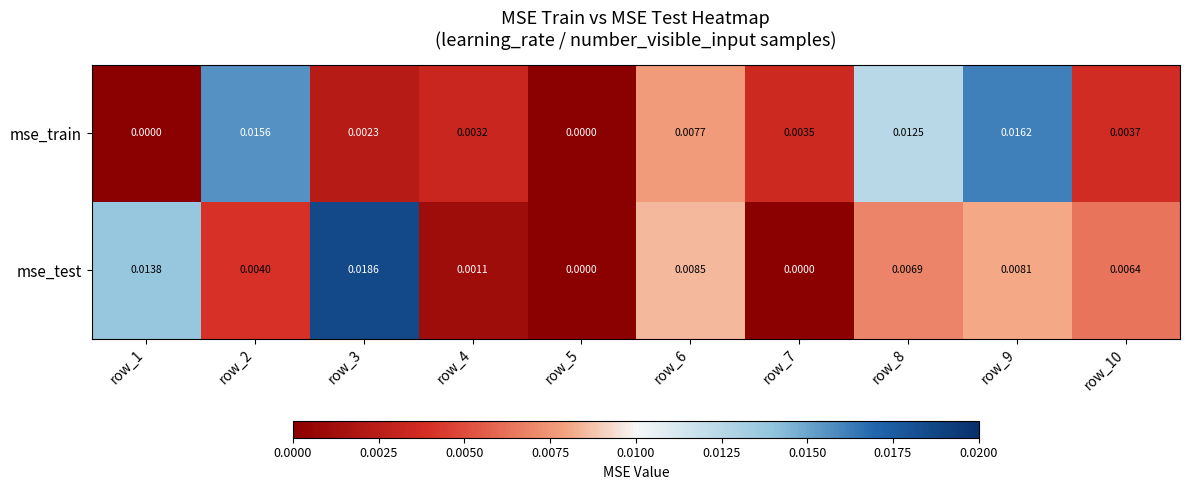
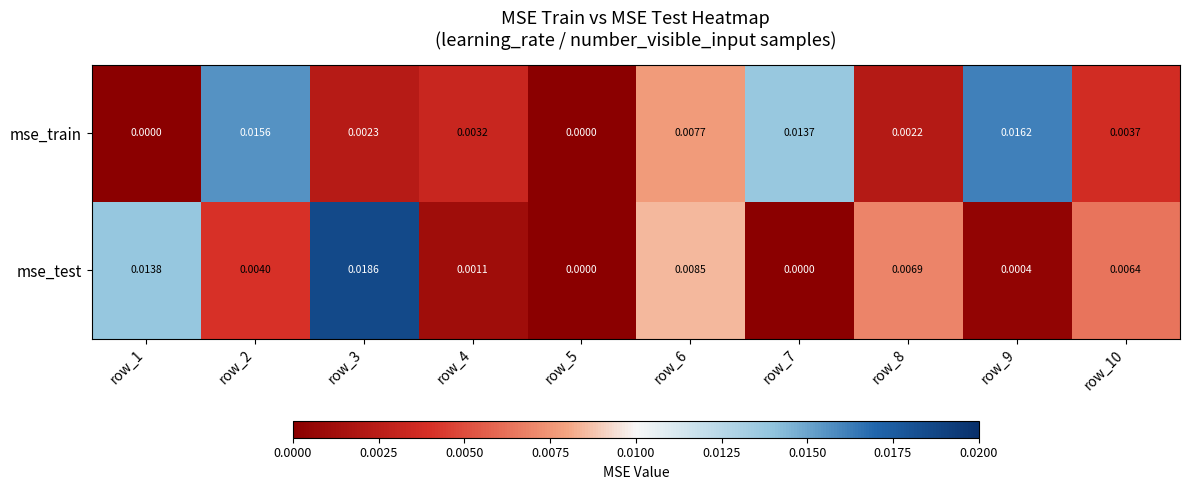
  {
    "mse_train": {
      "row_1": 0.0000,
      "row_2": 0.0156,
      "row_3": 0.0023,
      "row_4": 0.0032,
      "row_5": 0.0000,
      "row_6": 0.0077,
-     "row_7": 0.0035,
-     "row_8": 0.0125,
+     "row_7": 0.0137,
+     "row_8": 0.0022,
      "row_9": 0.0162,
      "row_10": 0.0037
    },
    "mse_test": {
      "row_1": 0.0138,
      "row_2": 0.0040,
      "row_3": 0.0186,
      "row_4": 0.0011,
      "row_5": 0.0000,
      "row_6": 0.0085,
      "row_7": 0.0000,
      "row_8": 0.0069,
-     "row_9": 0.0081,
+     "row_9": 0.0004,
      "row_10": 0.0064
    }
  }
